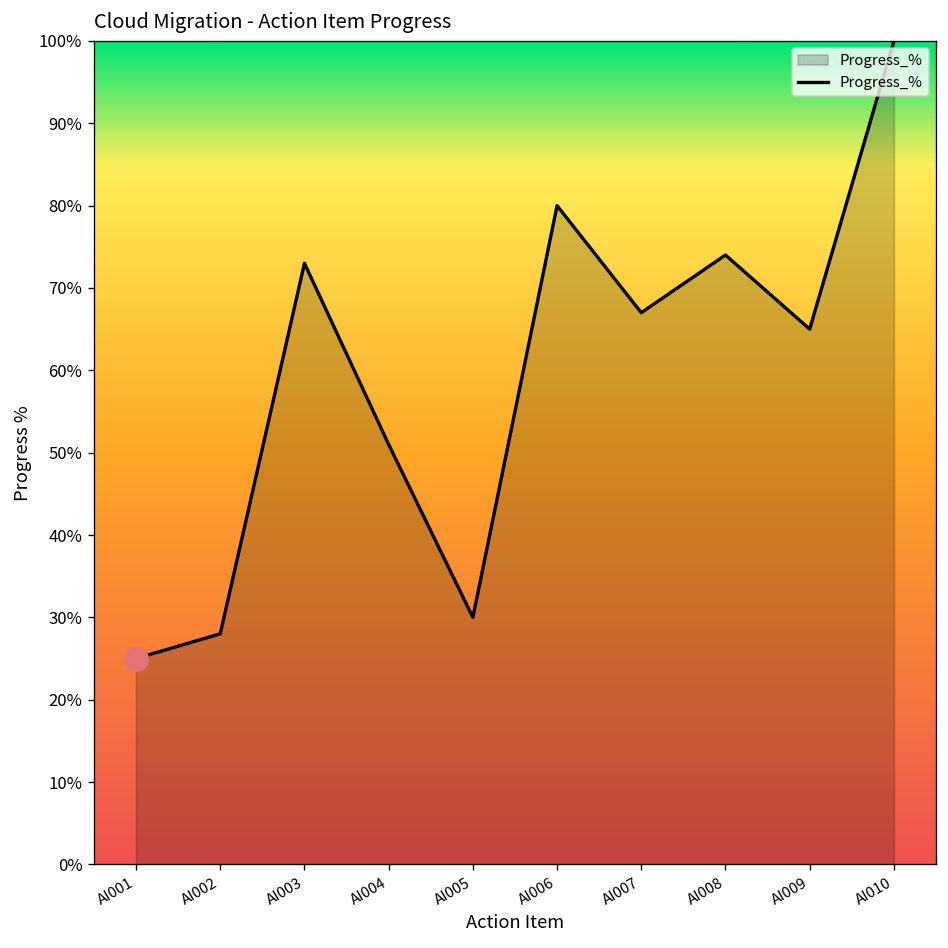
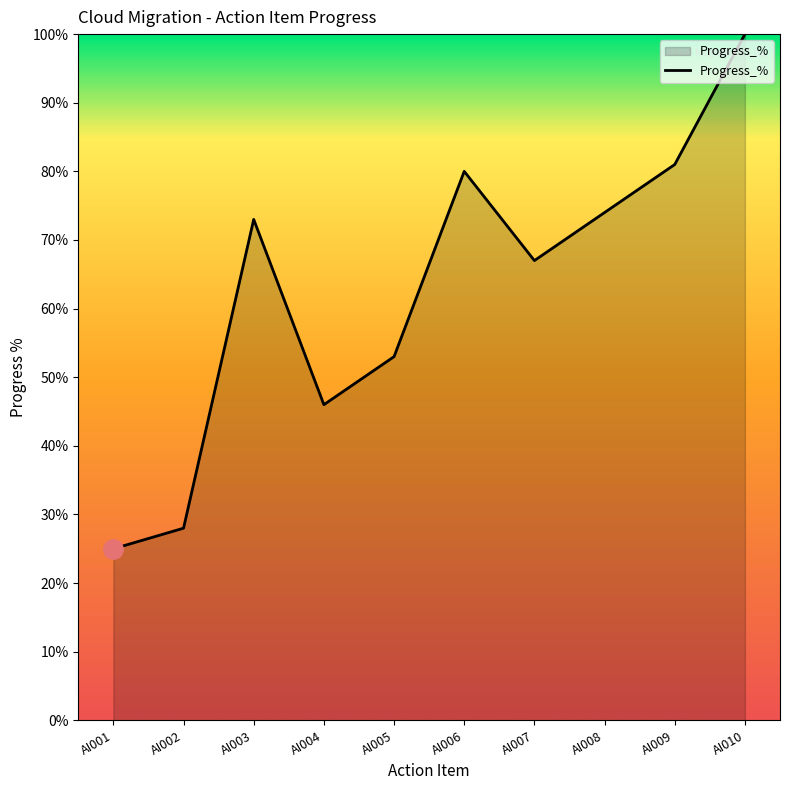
  {
    "Progress_%": {
      "AI002": "28%",
      "AI003": "73%",
-     "AI004": "51%",
-     "AI005": "30%",
+     "AI004": "46%",
+     "AI005": "53%",
      "AI006": "80%",
      "AI007": "67%",
      "AI008": "74%",
-     "AI009": "65%",
+     "AI009": "81%",
      "AI010": "100%"
    }
  }
